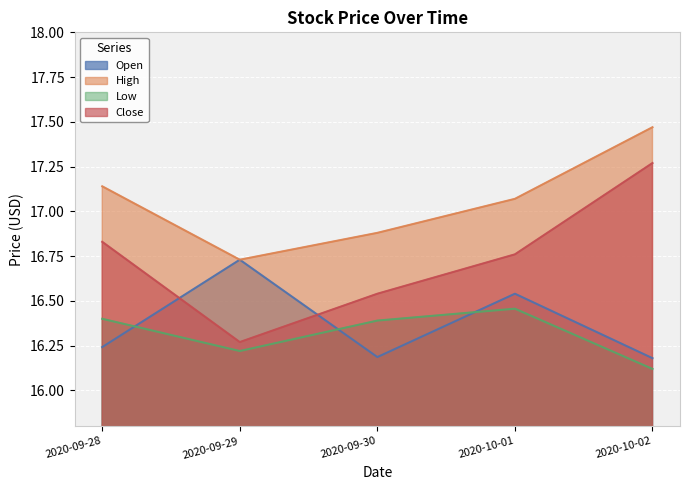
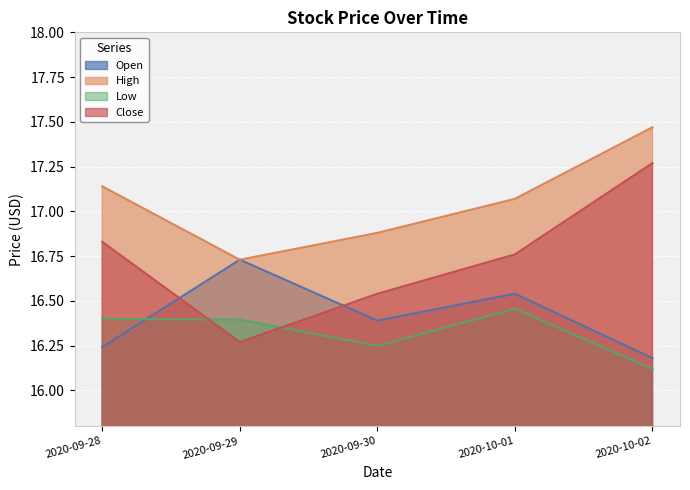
  {
    "Open": {
      "2020-09-28": 16.24,
-     "2020-09-30": 16.19,
+     "2020-09-30": 16.39,
      "2020-10-01": 16.54,
      "2020-10-02": 16.18
    },
    "Low": {
      "2020-09-28": 16.40,
-     "2020-09-29": 16.22,
-     "2020-09-30": 16.39,
+     "2020-09-29": 16.40,
+     "2020-09-30": 16.25,
      "2020-10-01": 16.46,
      "2020-10-02": 16.12
    }
  }
